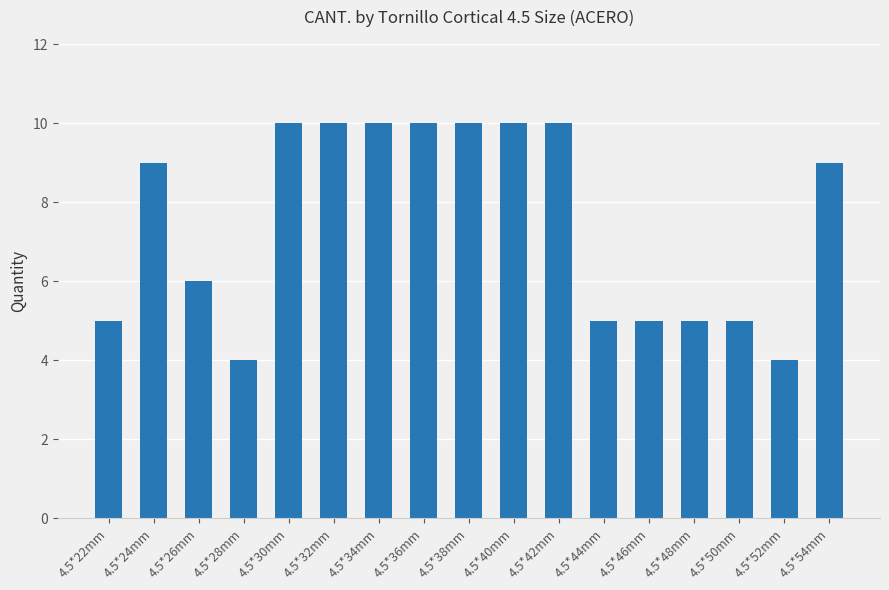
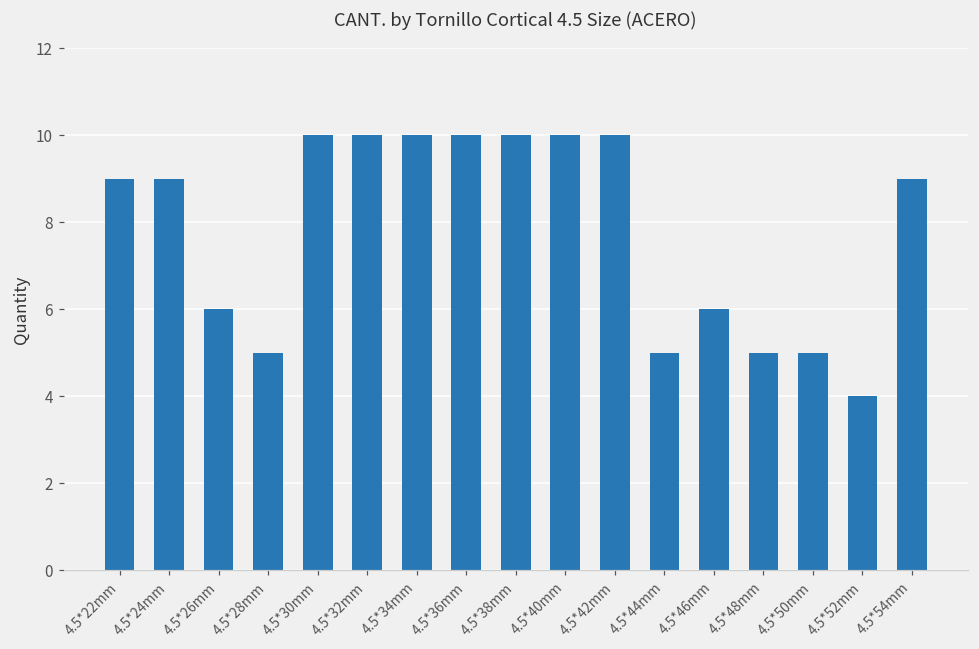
  {
-   "4.5*22mm": 5,
+   "4.5*22mm": 9,
    "4.5*24mm": 9,
    "4.5*26mm": 6,
-   "4.5*28mm": 4,
+   "4.5*28mm": 5,
    "4.5*30mm": 10,
    "4.5*32mm": 10,
    "4.5*34mm": 10,
    "4.5*36mm": 10,
    "4.5*38mm": 10,
    "4.5*40mm": 10,
    "4.5*42mm": 10,
    "4.5*44mm": 5,
-   "4.5*46mm": 5,
+   "4.5*46mm": 6,
    "4.5*48mm": 5,
    "4.5*50mm": 5,
    "4.5*52mm": 4,
    "4.5*54mm": 9
  }
